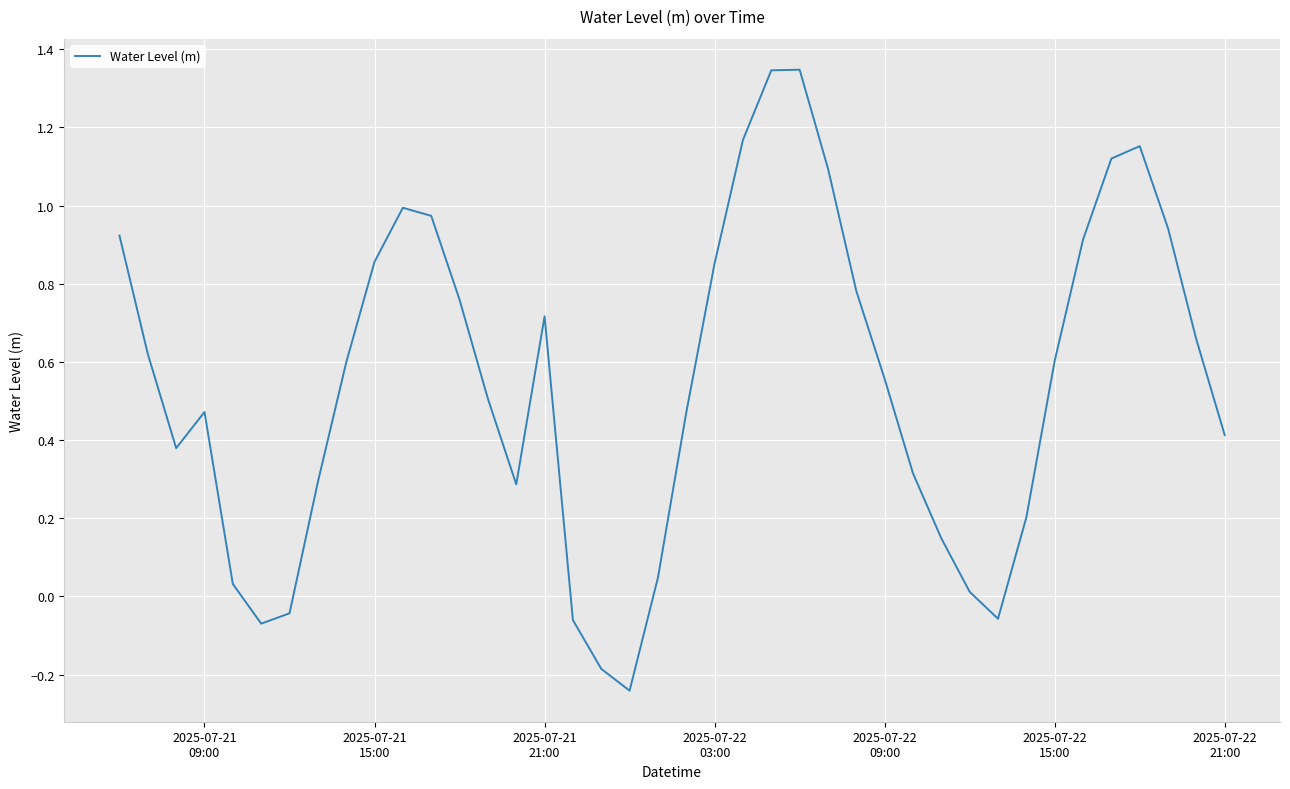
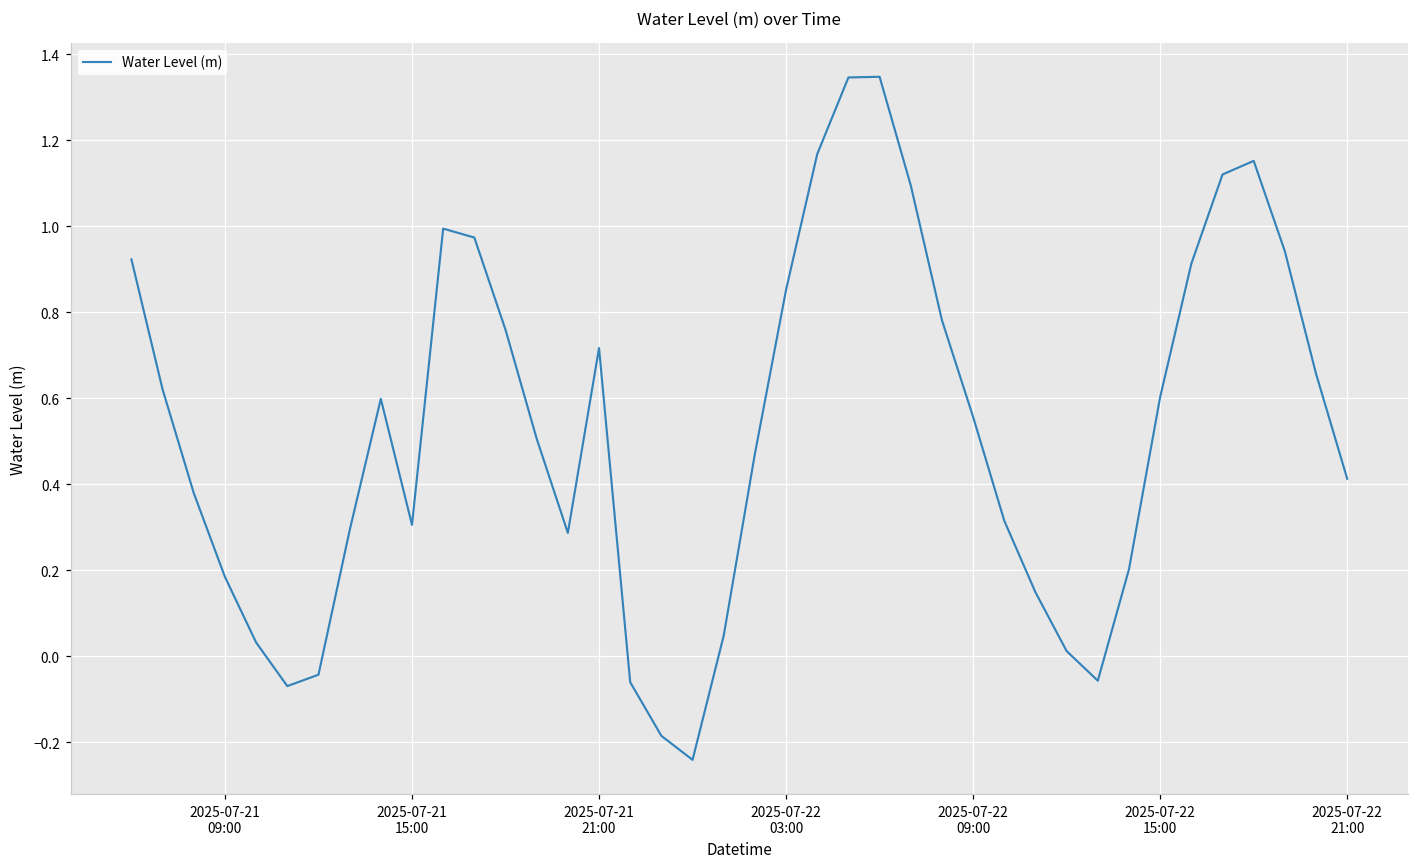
  {
-   "2025-07-21 09:00": 0.47,
-   "2025-07-21 15:00": 0.86,
+   "2025-07-21 09:00": 0.18,
+   "2025-07-21 15:00": 0.31,
    "2025-07-21 21:00": 0.72,
    "2025-07-22 03:00": 0.85,
    "2025-07-22 09:00": 0.56,
    "2025-07-22 15:00": 0.60,
    "2025-07-22 21:00": 0.41
  }
